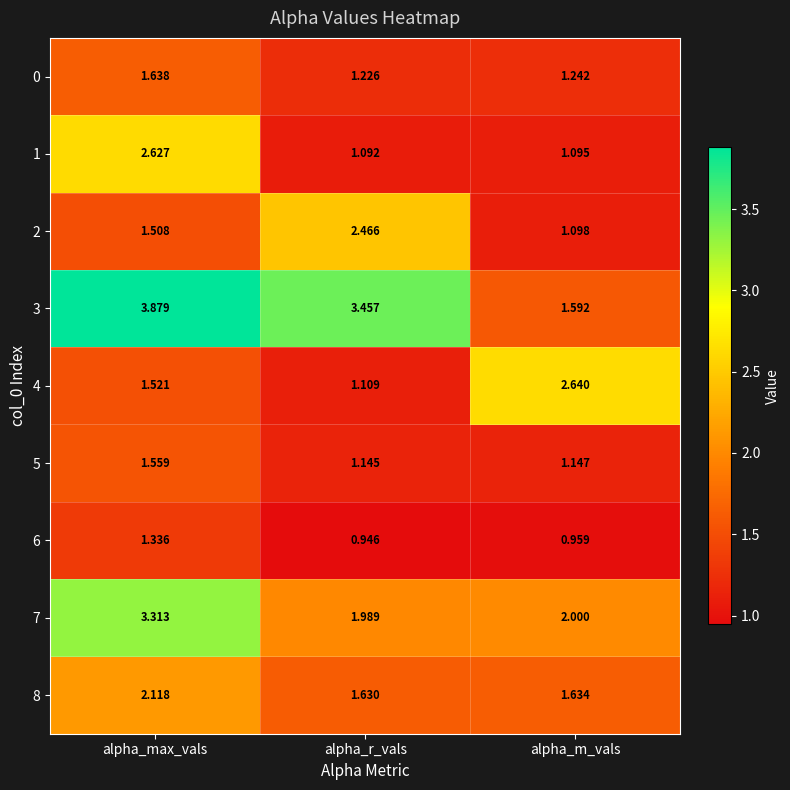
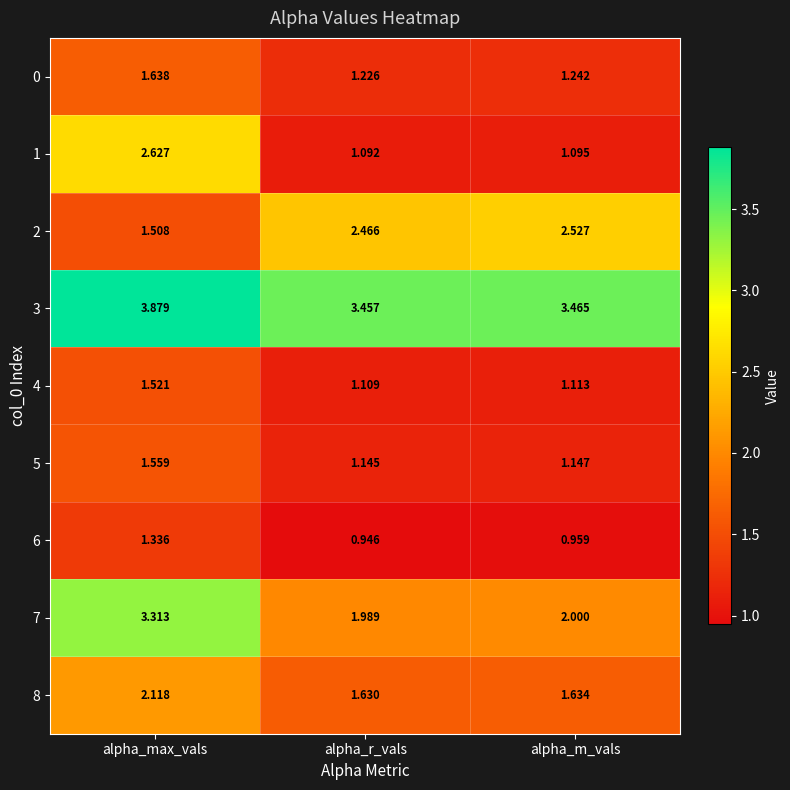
  {
    "0": {
      "alpha_max_vals": 1.638,
      "alpha_r_vals": 1.226,
      "alpha_m_vals": 1.242
    },
    "1": {
      "alpha_max_vals": 2.627,
      "alpha_r_vals": 1.092,
      "alpha_m_vals": 1.095
    },
    "2": {
      "alpha_max_vals": 1.508,
      "alpha_r_vals": 2.466,
-     "alpha_m_vals": 1.098
+     "alpha_m_vals": 2.527
    },
    "3": {
      "alpha_max_vals": 3.879,
      "alpha_r_vals": 3.457,
-     "alpha_m_vals": 1.592
+     "alpha_m_vals": 3.465
    },
    "4": {
      "alpha_max_vals": 1.521,
      "alpha_r_vals": 1.109,
-     "alpha_m_vals": 2.640
+     "alpha_m_vals": 1.113
    },
    "5": {
      "alpha_max_vals": 1.559,
      "alpha_r_vals": 1.145,
      "alpha_m_vals": 1.147
    },
    "6": {
      "alpha_max_vals": 1.336,
      "alpha_r_vals": 0.946,
      "alpha_m_vals": 0.959
    },
    "7": {
      "alpha_max_vals": 3.313,
      "alpha_r_vals": 1.989,
      "alpha_m_vals": 2.000
    },
    "8": {
      "alpha_max_vals": 2.118,
      "alpha_r_vals": 1.630,
      "alpha_m_vals": 1.634
    }
  }
